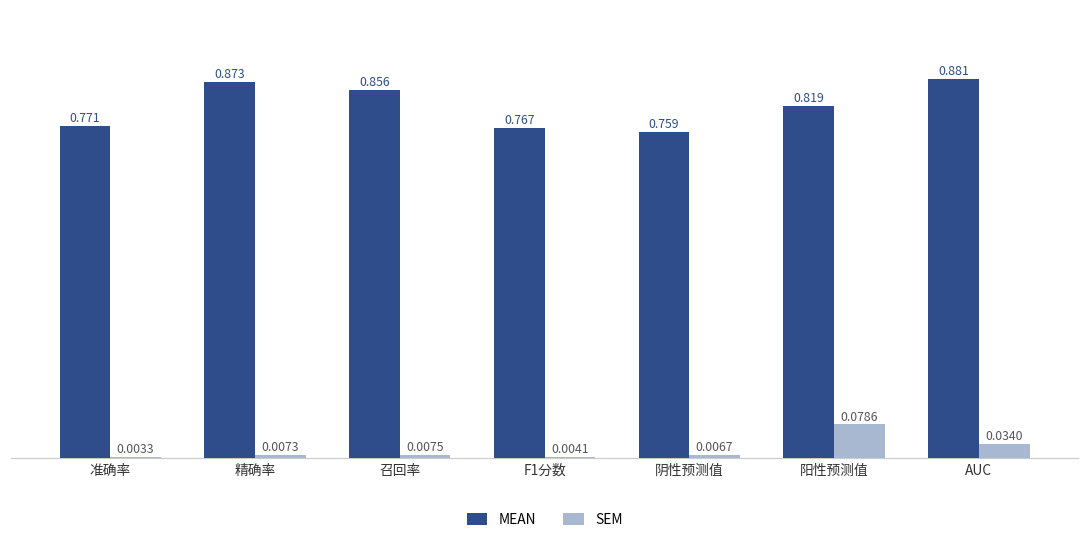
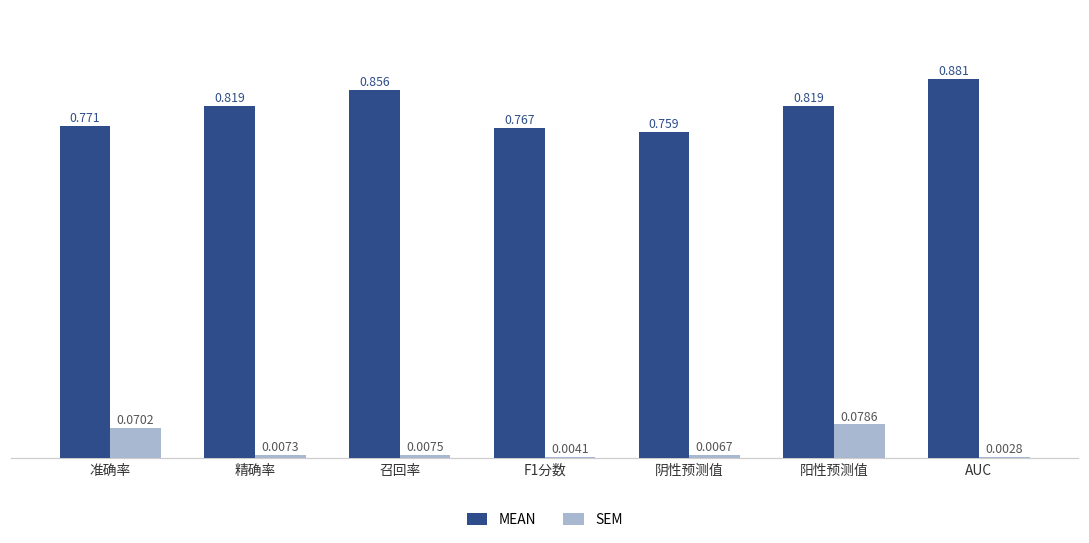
  {
    "MEAN": {
      "准确率": 0.771,
-     "精确率": 0.873,
+     "精确率": 0.819,
      "召回率": 0.856,
      "F1分数": 0.767,
      "阴性预测值": 0.759,
      "阳性预测值": 0.819,
      "AUC": 0.881
    },
    "SEM": {
-     "准确率": 0.0033,
+     "准确率": 0.0702,
      "精确率": 0.0073,
      "召回率": 0.0075,
      "F1分数": 0.0041,
      "阴性预测值": 0.0067,
      "阳性预测值": 0.0786,
-     "AUC": 0.0340
+     "AUC": 0.0028
    }
  }
